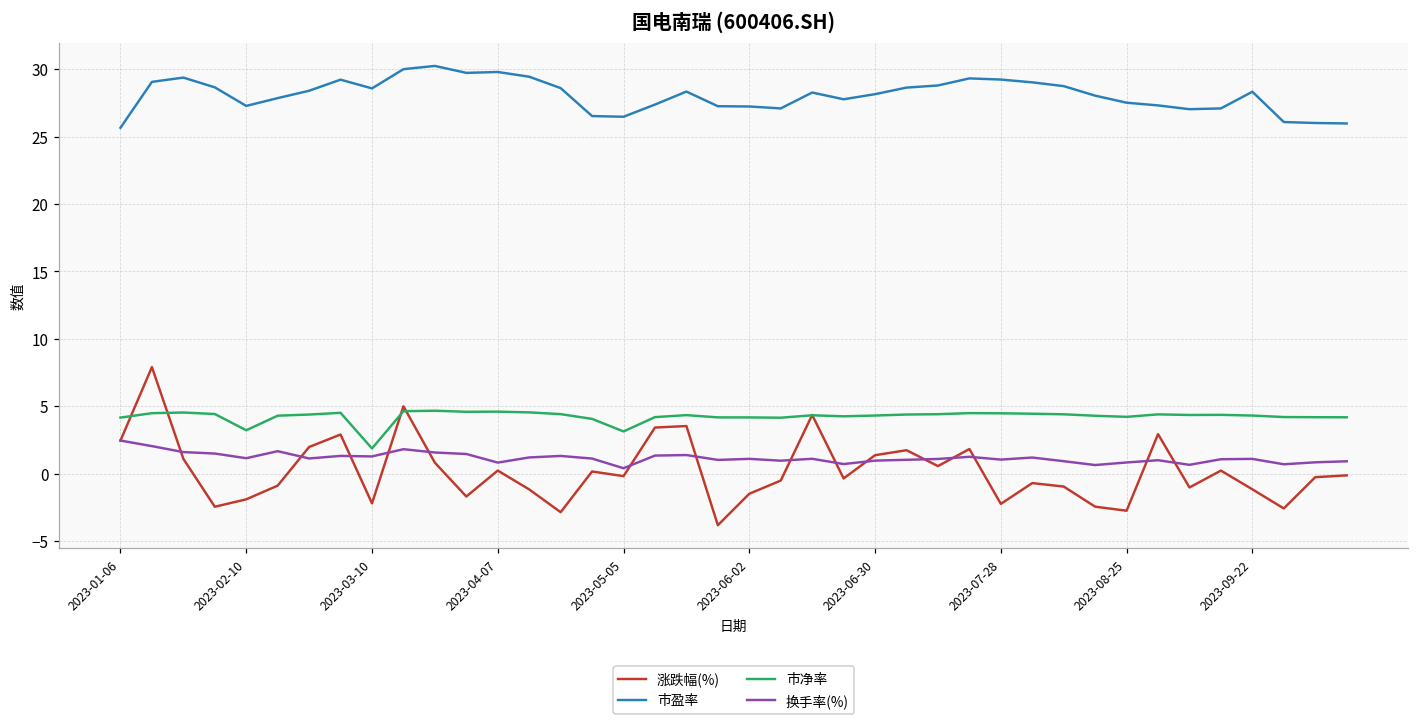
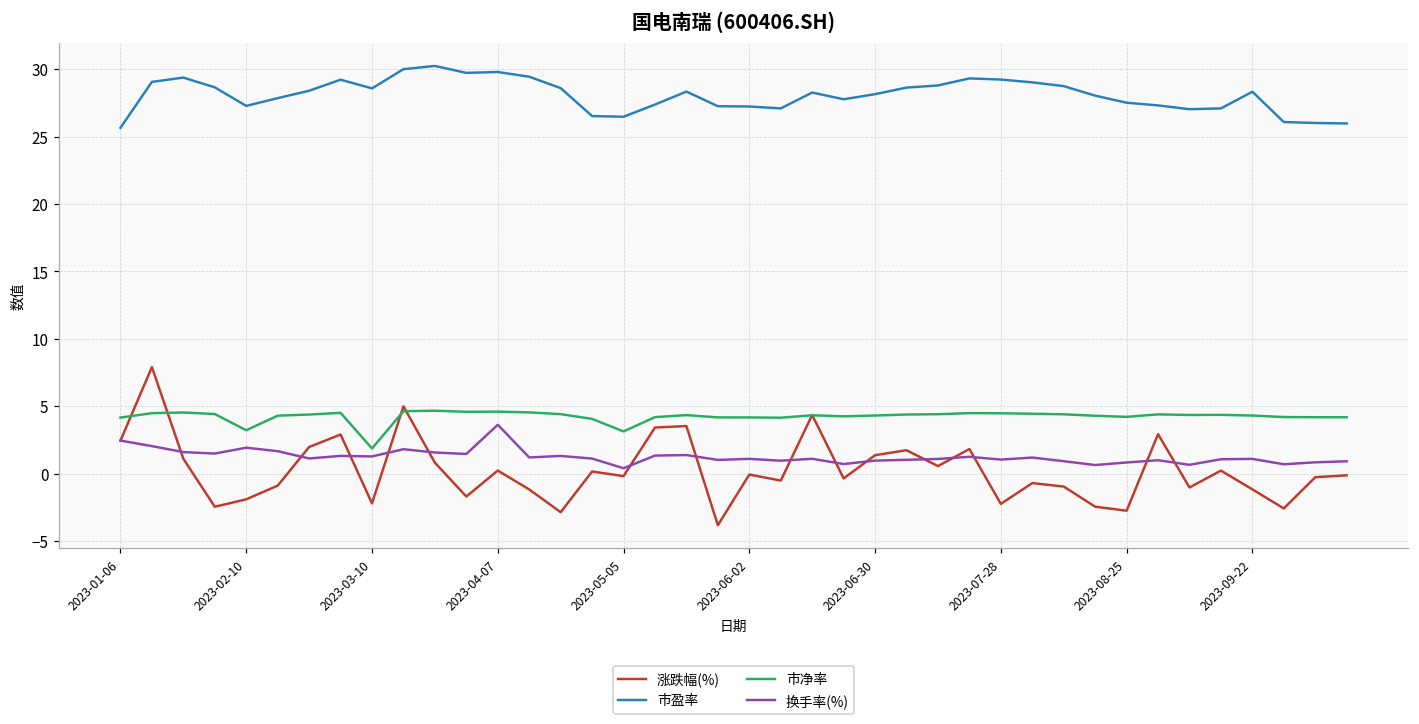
  {
    "涨跌幅(%)": {
      "2023-02-10": -1.9,
      "2023-03-10": -2.2,
      "2023-04-07": 0.2,
      "2023-05-05": -0.2,
-     "2023-06-02": -1.5,
+     "2023-06-02": -0.1,
      "2023-06-30": 1.4,
      "2023-07-28": -2.2,
      "2023-08-25": -2.8,
      "2023-09-22": -1.2
    },
    "市盈率": {
      "2023-01-06": 25.7,
      "2023-02-10": 27.3,
      "2023-03-10": 28.6,
      "2023-04-07": 29.8,
      "2023-05-05": 26.5,
      "2023-06-02": 27.2,
      "2023-06-30": 28.1,
      "2023-07-28": 29.2,
      "2023-08-25": 27.5,
      "2023-09-22": 28.3
    },
    "市净率": {
      "2023-01-06": 4.2,
      "2023-02-10": 3.2,
      "2023-03-10": 1.9,
      "2023-04-07": 4.6,
      "2023-05-05": 3.1,
      "2023-06-02": 4.2,
      "2023-06-30": 4.3,
      "2023-07-28": 4.5,
      "2023-08-25": 4.2,
      "2023-09-22": 4.3
    },
    "换手率(%)": {
-     "2023-02-10": 1.1,
+     "2023-02-10": 1.9,
      "2023-03-10": 1.3,
-     "2023-04-07": 0.8,
+     "2023-04-07": 3.6,
      "2023-05-05": 0.4,
      "2023-06-02": 1.1,
      "2023-06-30": 1.0,
      "2023-07-28": 1.0,
      "2023-08-25": 0.8,
      "2023-09-22": 1.1
    }
  }
